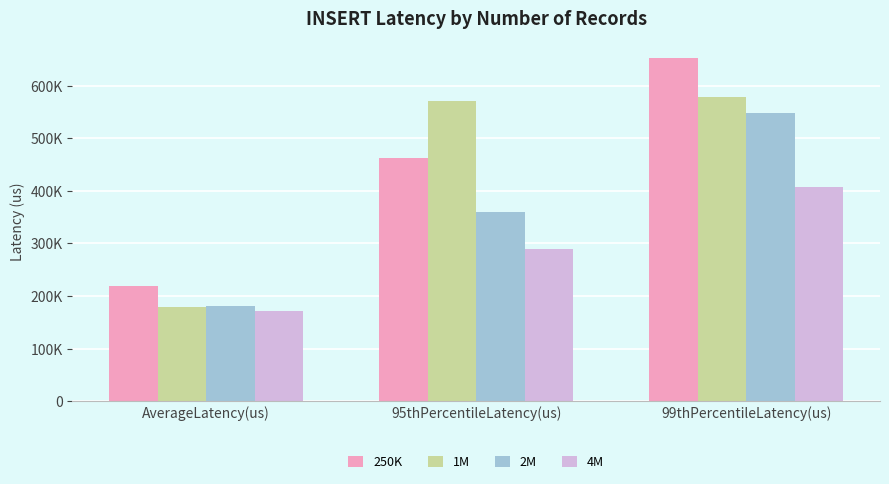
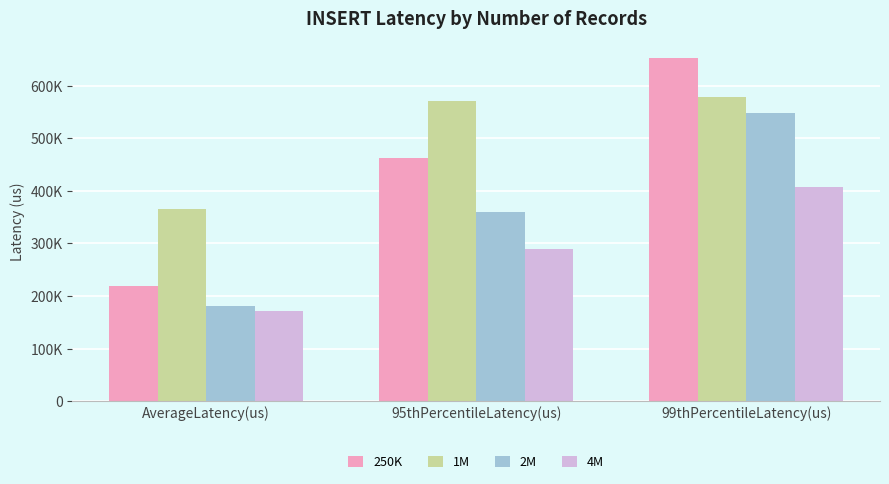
  {
    "1M": {
-     "AverageLatency(us)": 180000,
+     "AverageLatency(us)": 360000,
      "95thPercentileLatency(us)": 570000,
      "99thPercentileLatency(us)": 580000
    }
  }
